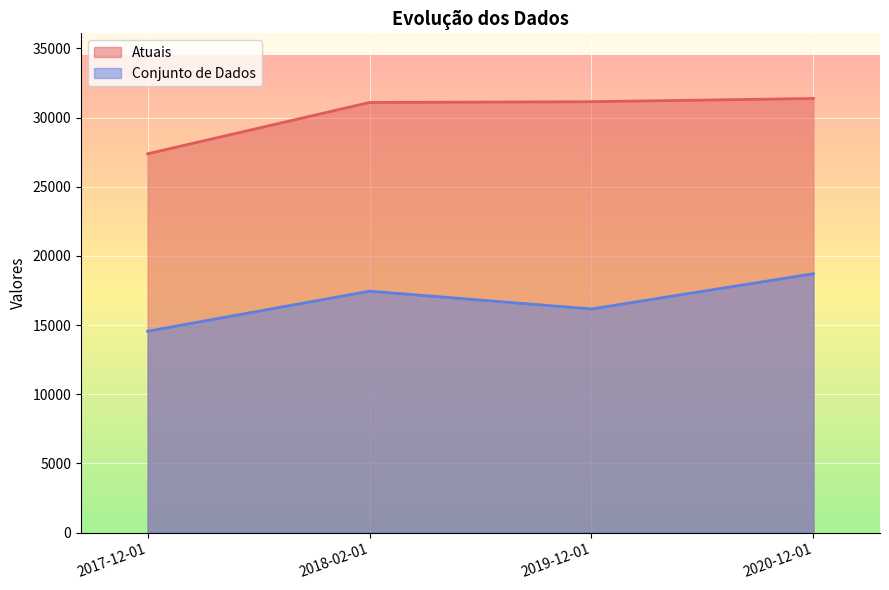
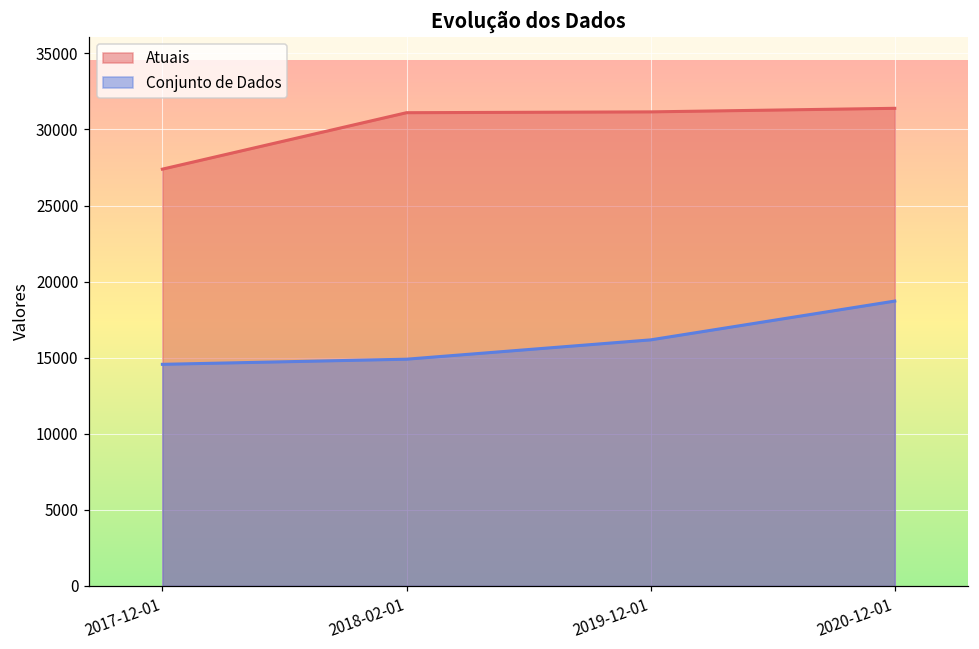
  {
    "Atuais": {
      "2017-12-01": 27400,
      "2018-02-01": 31100,
      "2019-12-01": 31200,
      "2020-12-01": 31400
    },
    "Conjunto de Dados": {
      "2017-12-01": 14600,
-     "2018-02-01": 17500,
+     "2018-02-01": 14900,
      "2019-12-01": 16200,
      "2020-12-01": 18700
    }
  }
